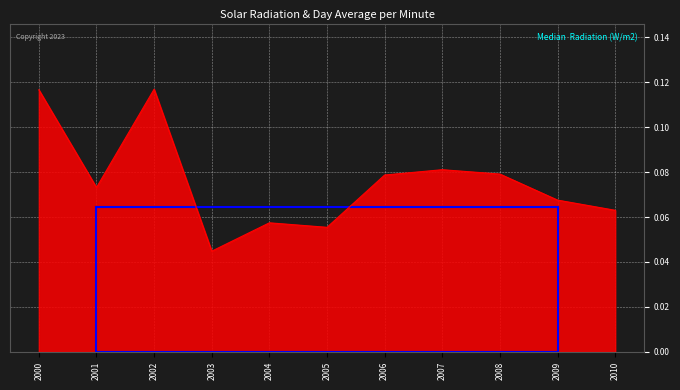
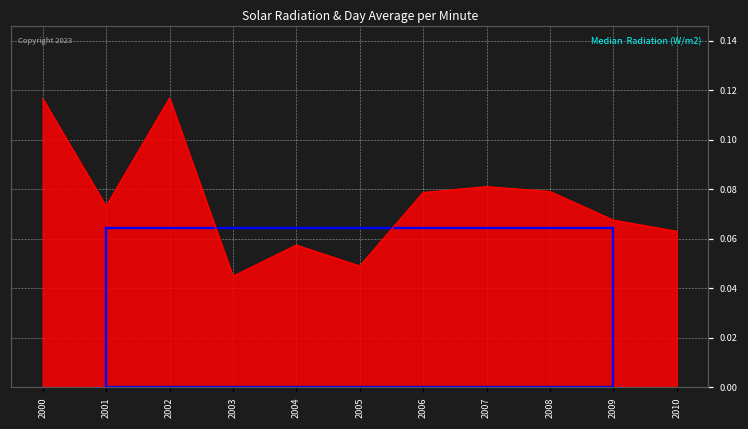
  {
    "2000": 0.117,
    "2001": 0.073,
    "2002": 0.117,
    "2003": 0.045,
    "2004": 0.057,
-   "2005": 0.055,
+   "2005": 0.049,
    "2006": 0.079,
    "2007": 0.081,
    "2008": 0.079,
    "2009": 0.068,
    "2010": 0.063
  }
